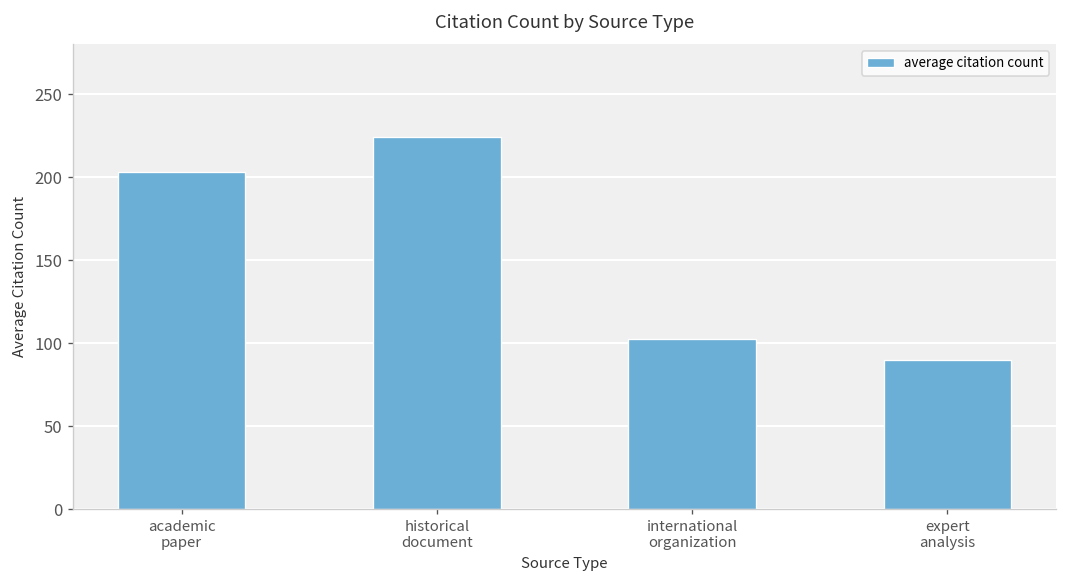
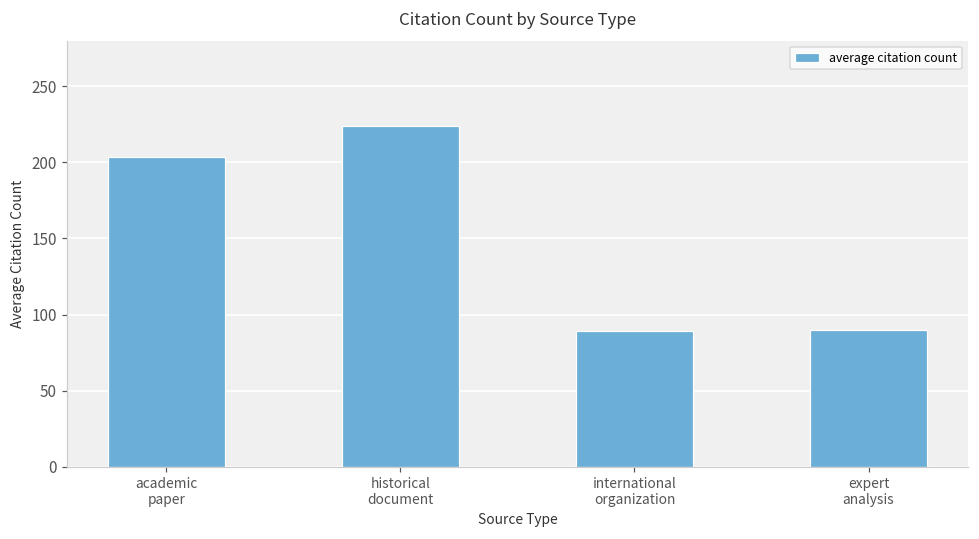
  {
    "academic paper": 203,
    "historical document": 224,
-   "international organization": 102,
+   "international organization": 89,
    "expert analysis": 90
  }
